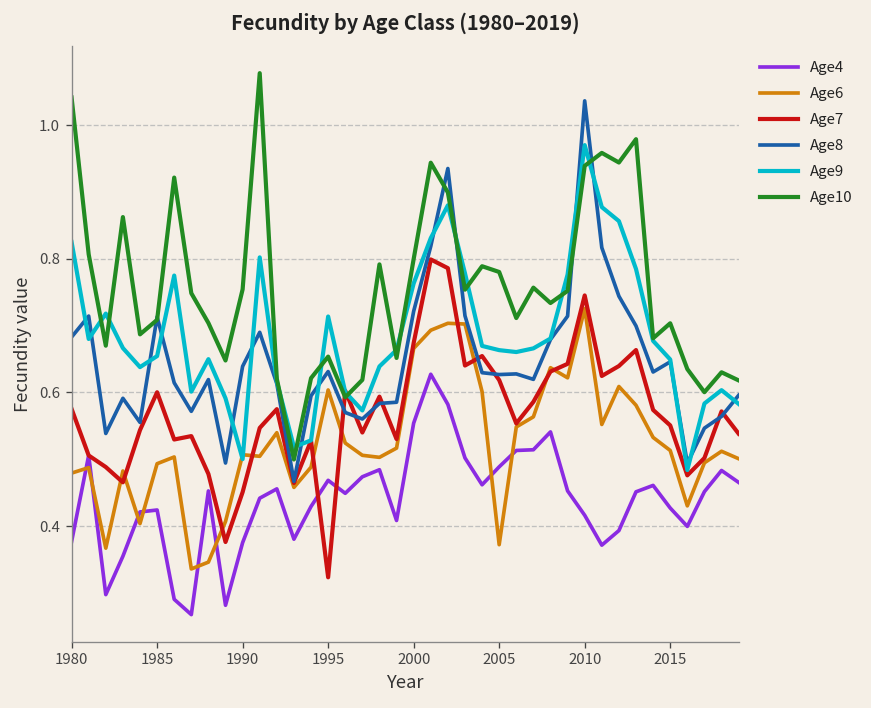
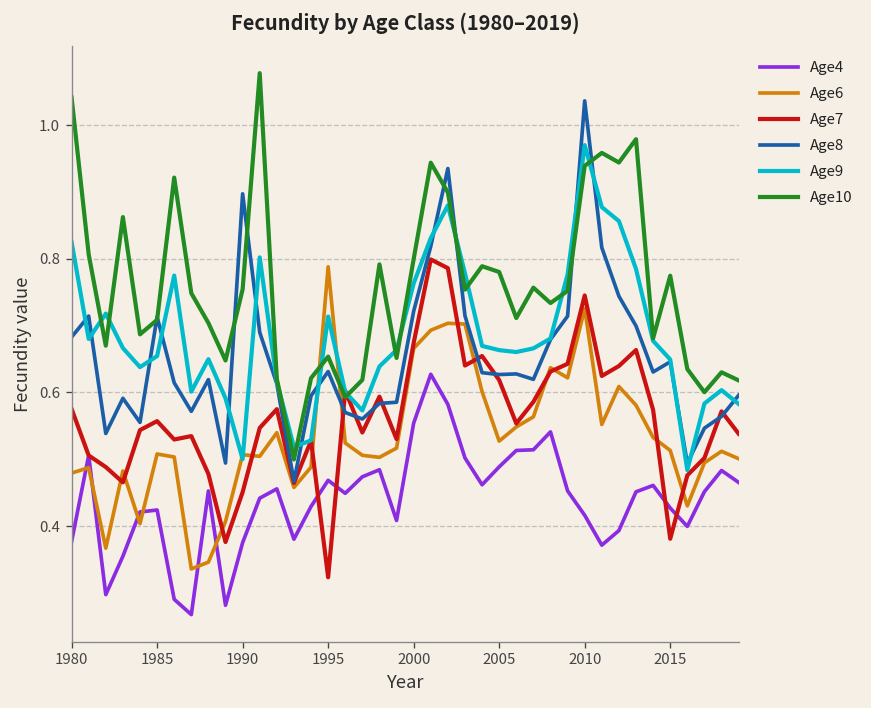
  {
    "Age4": {
      "1980": 0.38,
      "1985": 0.42,
      "1990": 0.38,
      "1995": 0.47,
      "2000": 0.55,
      "2005": 0.49,
      "2010": 0.42,
      "2015": 0.43
    },
    "Age6": {
      "1980": 0.48,
-     "1985": 0.49,
+     "1985": 0.51,
      "1990": 0.51,
-     "1995": 0.60,
+     "1995": 0.79,
      "2000": 0.67,
-     "2005": 0.37,
+     "2005": 0.53,
      "2010": 0.73,
      "2015": 0.51
    },
    "Age7": {
      "1980": 0.58,
-     "1985": 0.60,
+     "1985": 0.56,
      "1990": 0.45,
      "1995": 0.32,
      "2000": 0.67,
      "2005": 0.62,
      "2010": 0.75,
-     "2015": 0.55
+     "2015": 0.38
    },
    "Age8": {
      "1980": 0.68,
      "1985": 0.71,
-     "1990": 0.64,
+     "1990": 0.90,
      "1995": 0.63,
      "2000": 0.72,
      "2005": 0.63,
      "2010": 1.04
    },
    "Age9": {
      "1980": 0.83,
      "1985": 0.65,
      "1990": 0.50,
      "1995": 0.71,
      "2000": 0.76,
      "2005": 0.66,
      "2010": 0.97
    },
    "Age10": {
      "1980": 1.04,
      "1985": 0.71,
      "1990": 0.75,
      "1995": 0.65,
      "2000": 0.80,
      "2005": 0.78,
      "2010": 0.94,
-     "2015": 0.70
+     "2015": 0.77
    }
  }
